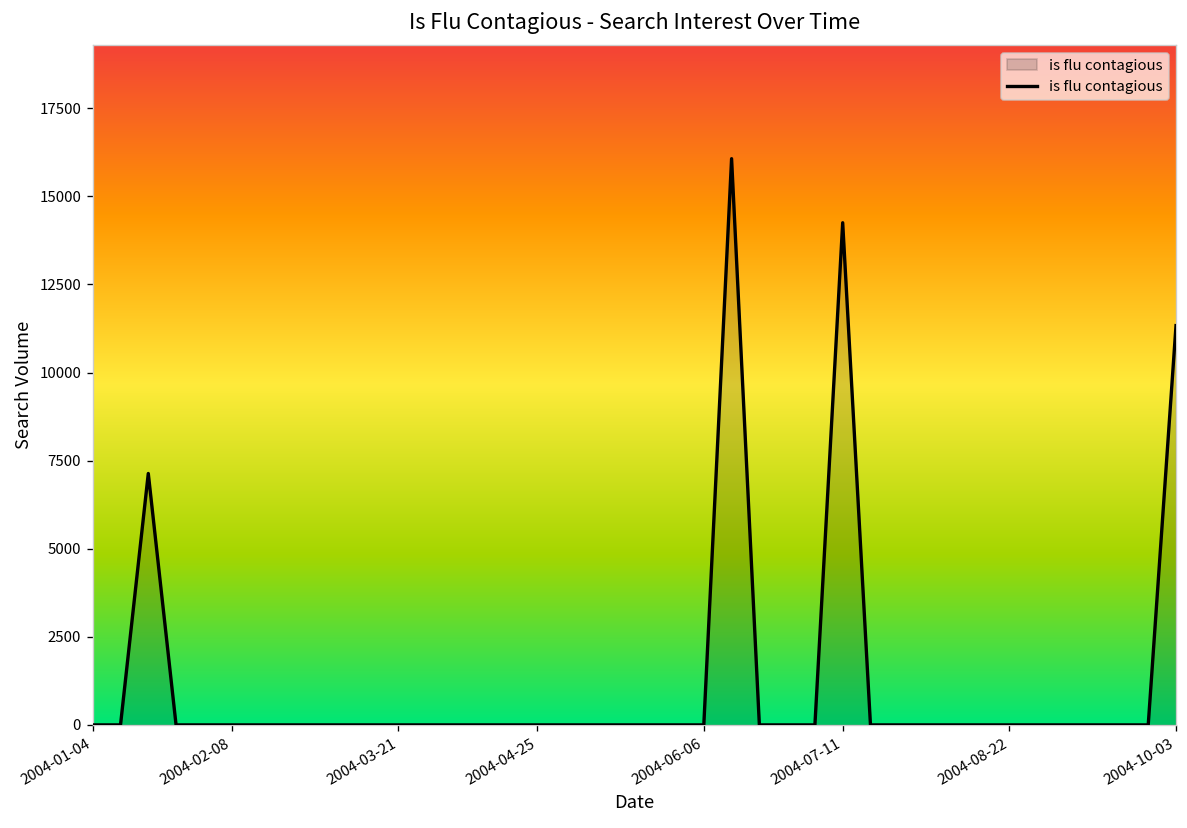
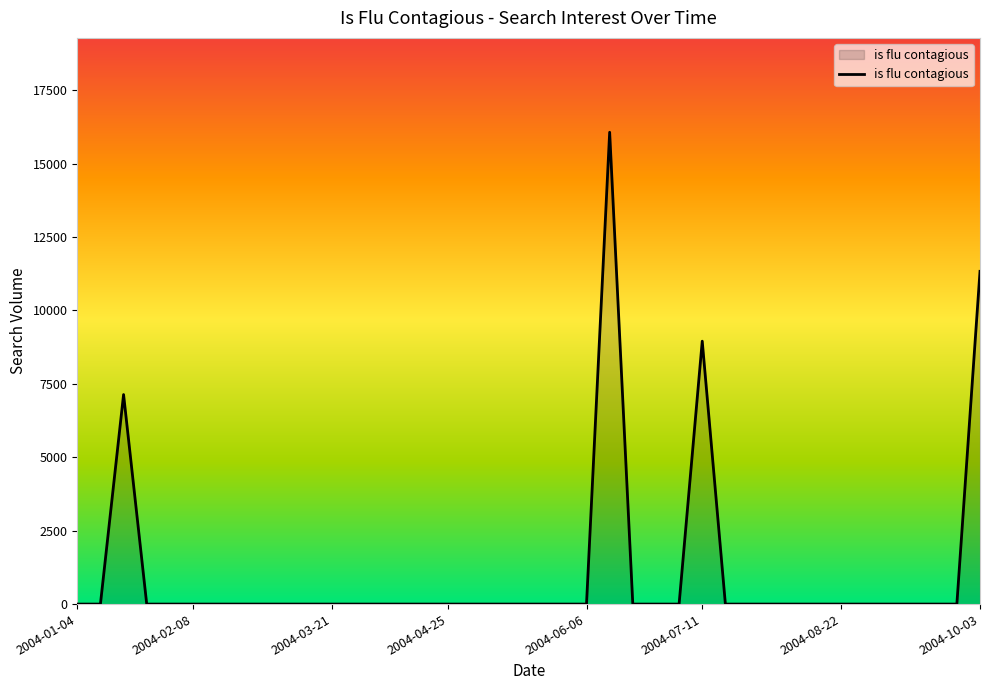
  {
    "2004-01-04": 0,
    "2004-02-08": 0,
    "2004-03-21": 0,
    "2004-04-25": 0,
    "2004-06-06": 0,
-   "2004-07-11": 14300,
+   "2004-07-11": 9000,
    "2004-08-22": 0,
    "2004-10-03": 11300
  }
